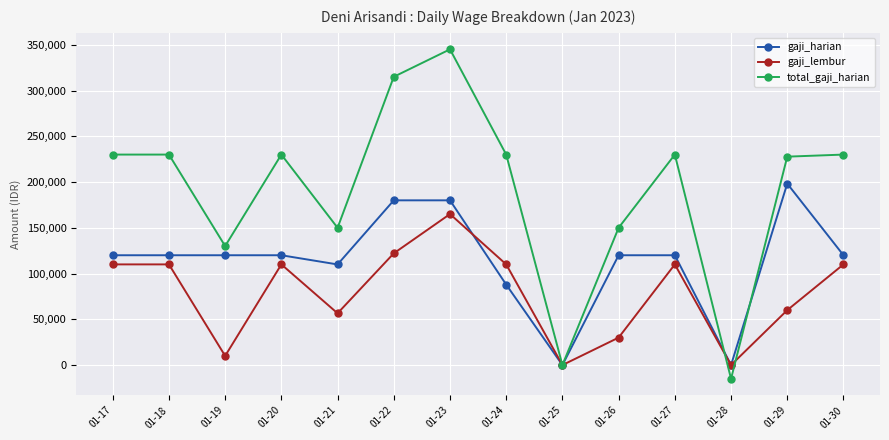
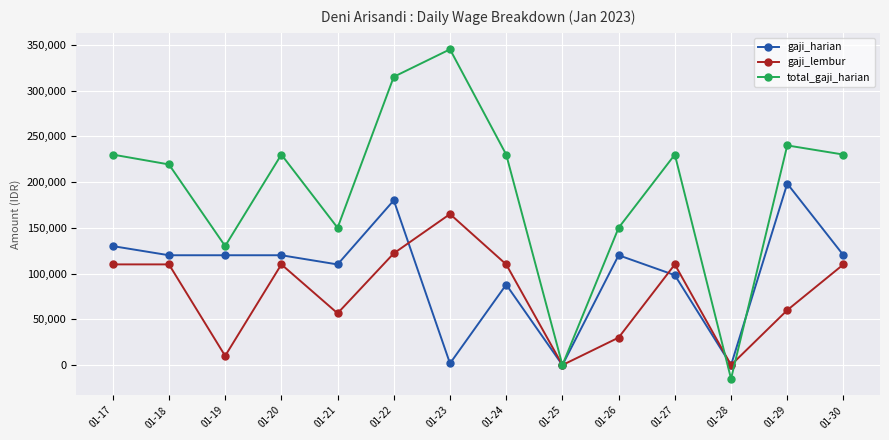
  {
    "gaji_harian": {
-     "01-17": "120,000",
+     "01-17": "130,000",
      "01-18": "120,000",
      "01-19": "120,000",
      "01-20": "120,000",
      "01-21": "110,000",
      "01-22": "180,000",
-     "01-23": "180,000",
+     "01-23": "0",
      "01-24": "90,000",
      "01-26": "120,000",
-     "01-27": "120,000",
+     "01-27": "100,000",
      "01-29": "200,000",
      "01-30": "120,000"
    },
    "gaji_lembur": {
      "01-17": "110,000",
      "01-18": "110,000",
      "01-19": "10,000",
      "01-20": "110,000",
      "01-21": "60,000",
      "01-22": "120,000",
      "01-23": "170,000",
      "01-24": "110,000",
      "01-26": "30,000",
      "01-27": "110,000",
      "01-29": "60,000",
      "01-30": "110,000"
    },
    "total_gaji_harian": {
      "01-17": "230,000",
-     "01-18": "230,000",
+     "01-18": "220,000",
      "01-19": "130,000",
      "01-20": "230,000",
      "01-21": "150,000",
      "01-22": "320,000",
      "01-23": "350,000",
      "01-24": "230,000",
      "01-26": "150,000",
      "01-27": "230,000",
      "01-28": "-20,000",
-     "01-29": "230,000",
+     "01-29": "240,000",
      "01-30": "230,000"
    }
  }
